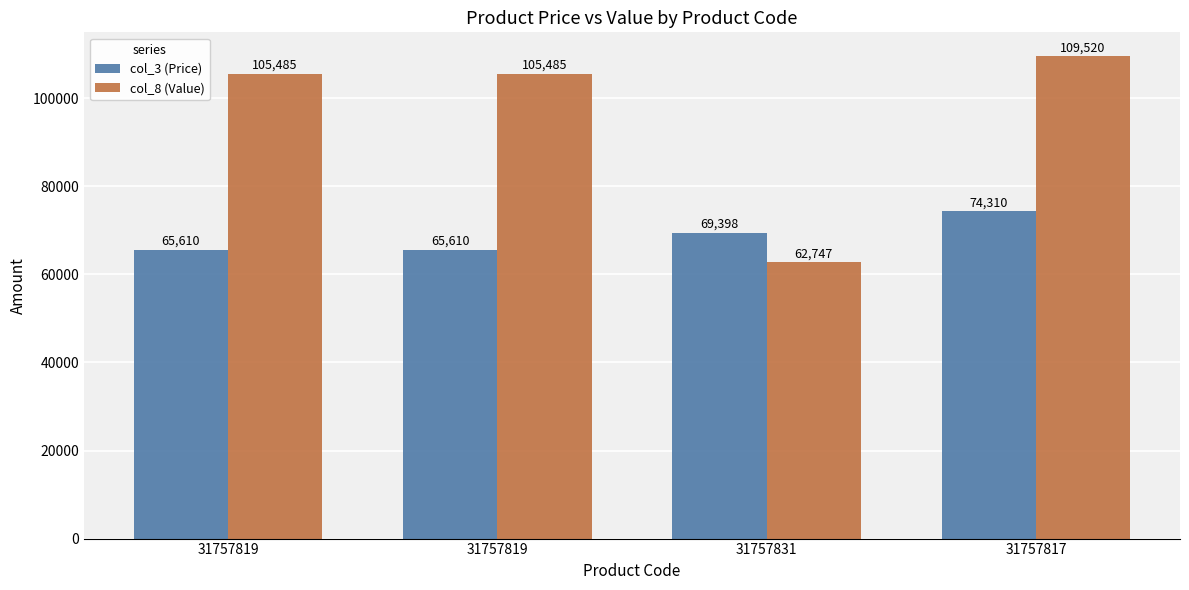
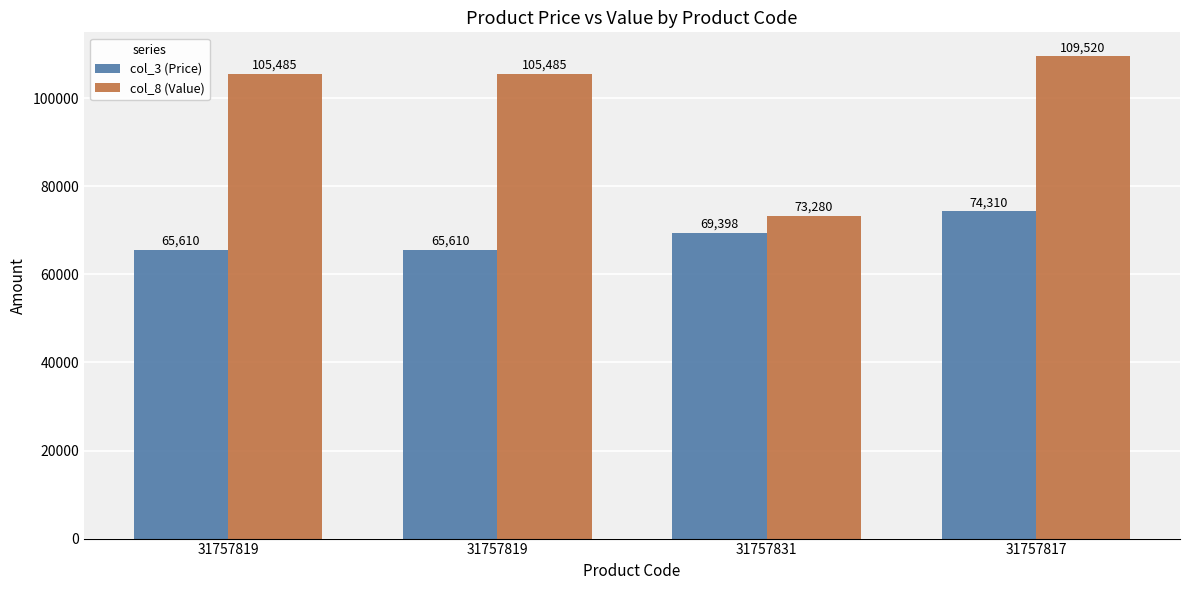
  {
    "col_3 (Price)": {
      "31757831": "69,398",
      "31757817": "74,310"
    },
    "col_8 (Value)": {
-     "31757831": "62,747",
+     "31757831": "73,280",
      "31757817": "109,520"
    }
  }
